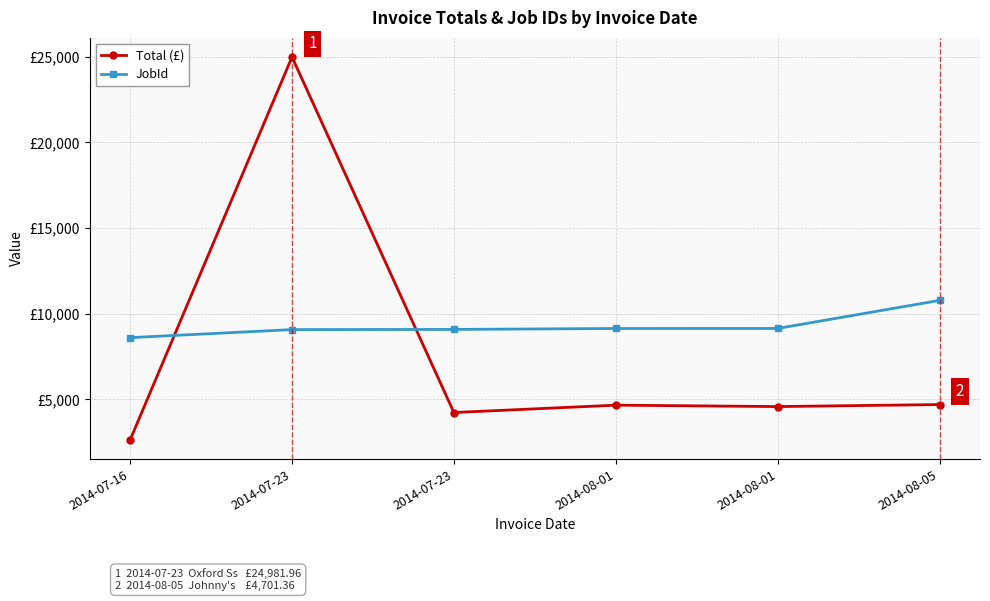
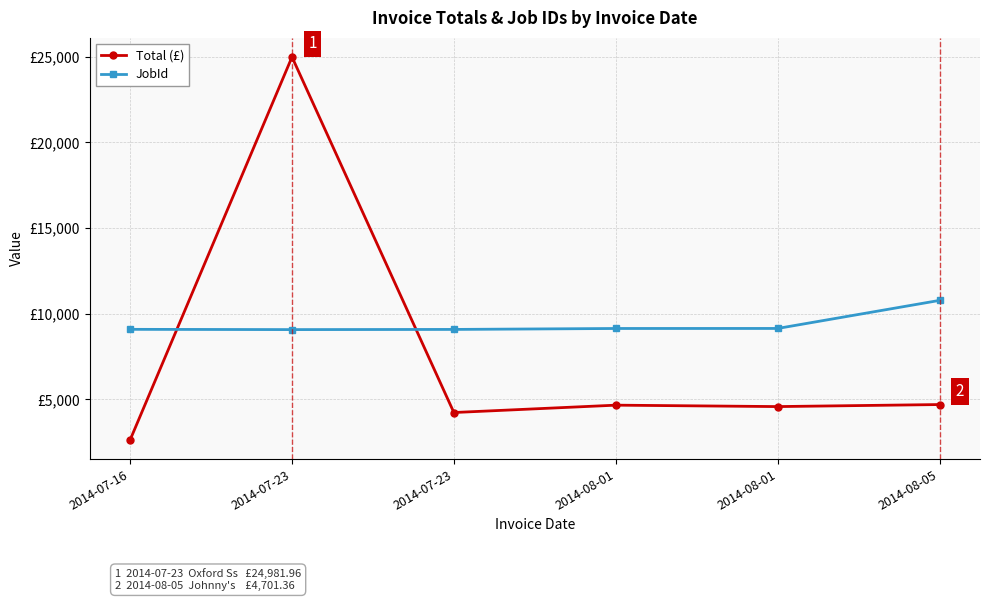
  {
    "Total (£)": {
      "2014-07-16": "£2,600"
    },
    "JobId": {
-     "2014-07-16": "£8,600",
+     "2014-07-16": "£9,100",
      "2014-08-05": "£10,800"
    }
  }
